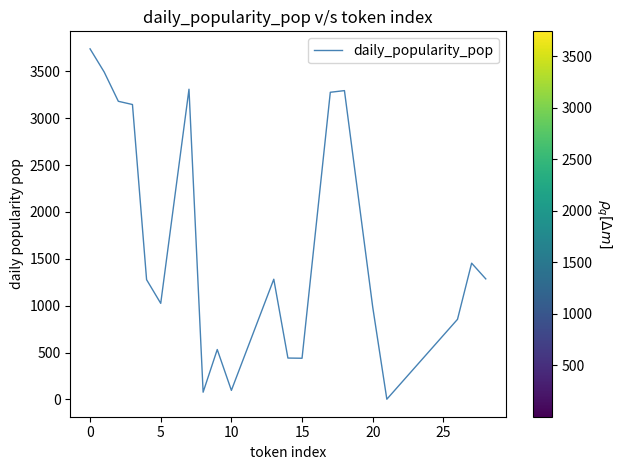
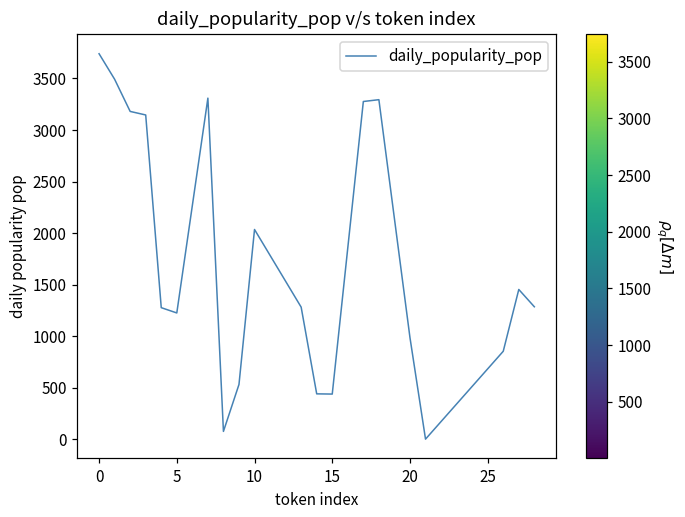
  {
    "0": 3700,
-   "5": 1000,
-   "10": 100,
+   "5": 1200,
+   "10": 2000,
    "15": 400,
    "20": 1000
  }
